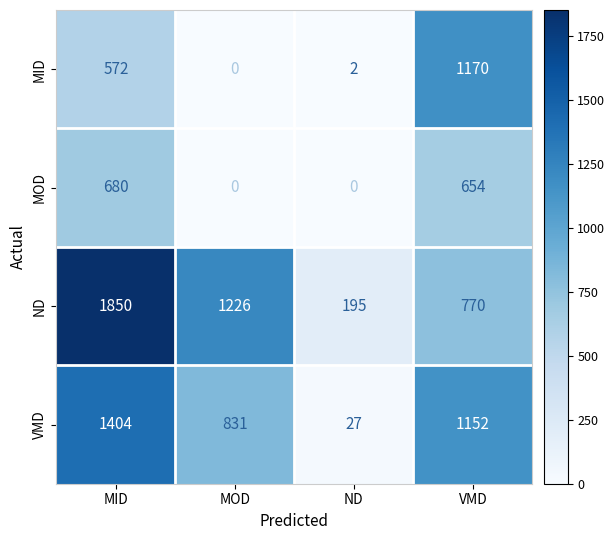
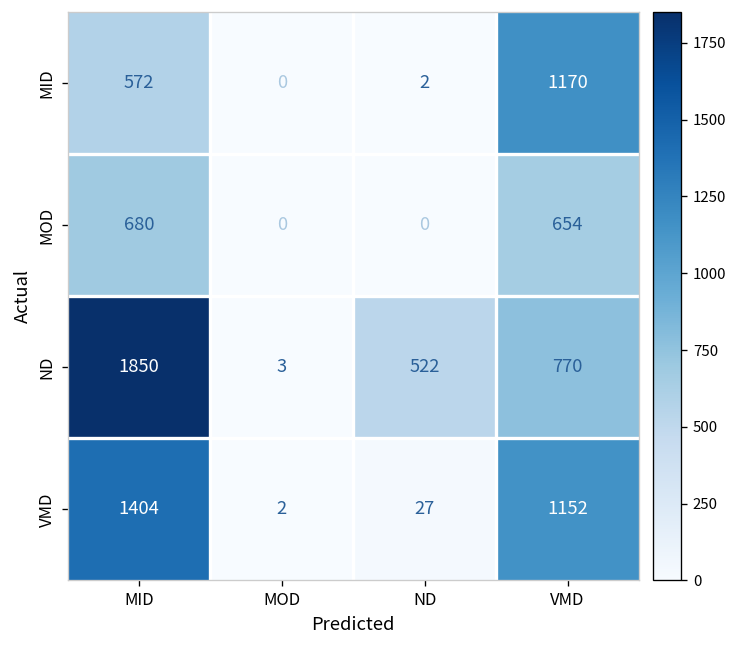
  {
    "MID": {
      "MID": 572,
      "MOD": 0,
      "ND": 2,
      "VMD": 1170
    },
    "MOD": {
      "MID": 680,
      "MOD": 0,
      "ND": 0,
      "VMD": 654
    },
    "ND": {
      "MID": 1850,
-     "MOD": 1226,
-     "ND": 195,
+     "MOD": 3,
+     "ND": 522,
      "VMD": 770
    },
    "VMD": {
      "MID": 1404,
-     "MOD": 831,
+     "MOD": 2,
      "ND": 27,
      "VMD": 1152
    }
  }
